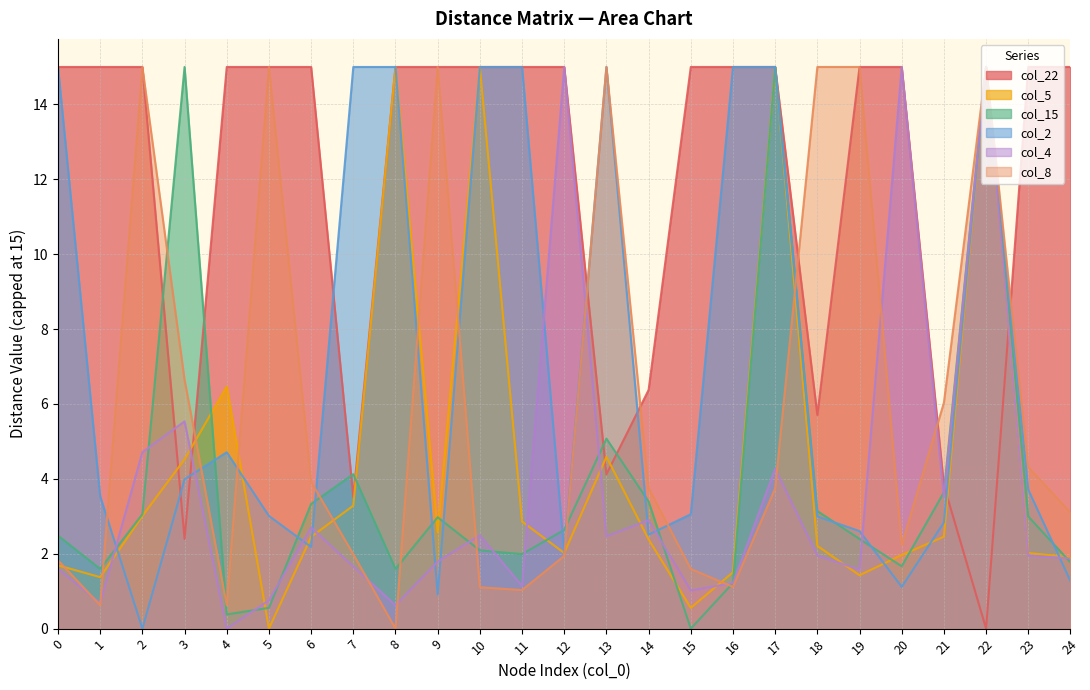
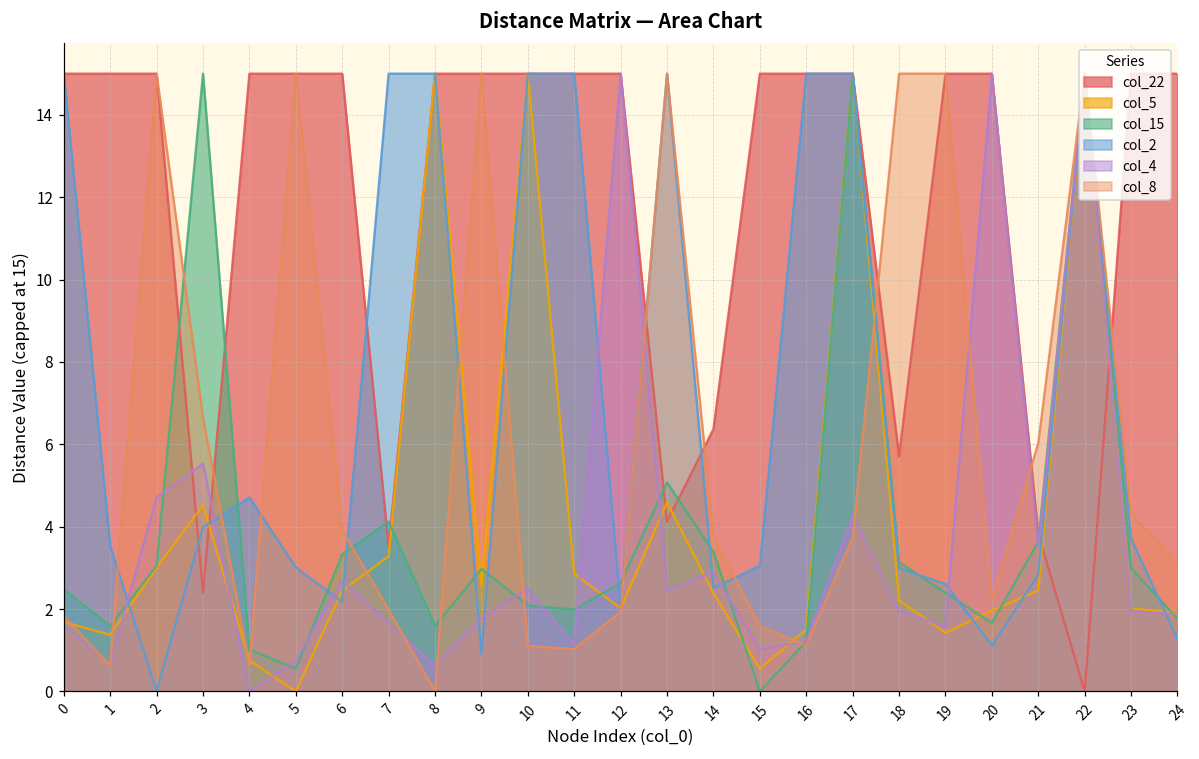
  {
    "col_5": {
      "0": 1.7,
      "1": 1.4,
      "3": 4.5,
-     "4": 6.5,
+     "4": 0.8,
      "5": 0.0,
      "6": 2.5,
      "7": 3.3,
      "9": 2.6,
      "11": 2.9,
      "13": 4.6,
      "14": 2.4,
      "15": 0.6,
      "16": 1.5,
      "18": 2.2,
      "19": 1.4,
      "20": 2.0,
      "21": 2.5,
      "23": 2.0
    },
    "col_15": {
      "0": 2.5,
      "1": 1.6,
      "3": 15.0,
-     "4": 0.4,
+     "4": 1.0,
      "5": 0.6,
      "6": 3.3,
      "7": 4.1,
      "8": 1.6,
      "9": 3.0,
      "10": 2.1,
      "11": 2.0,
      "12": 2.6,
      "13": 5.1,
      "14": 3.4,
      "15": 0.0,
      "18": 3.1,
      "19": 2.4,
      "20": 1.7,
      "21": 3.6,
      "23": 3.0,
      "24": 1.8
    },
    "col_2": {
      "1": 3.5,
      "2": 0.0,
      "3": 4.0,
      "4": 4.7,
      "5": 3.0,
      "6": 2.2,
      "7": 15.0,
      "9": 0.9,
      "14": 2.5,
      "15": 3.1,
      "18": 3.0,
      "19": 2.6,
      "20": 1.1,
      "21": 2.8,
      "23": 3.7,
      "24": 1.3
    },
    "col_4": {
      "0": 1.6,
      "2": 4.7,
      "3": 5.5,
      "4": 0.0,
      "5": 0.8,
      "6": 2.7,
      "7": 1.7,
      "8": 0.6,
      "9": 1.8,
      "10": 2.5,
      "11": 1.1,
      "13": 2.5,
      "14": 2.9,
      "15": 1.0,
      "17": 4.3,
      "18": 2.0,
      "19": 1.6,
      "21": 3.5,
      "23": 2.0
    }
  }
